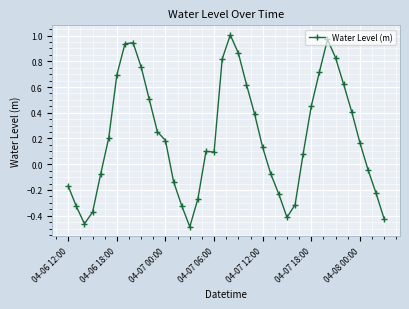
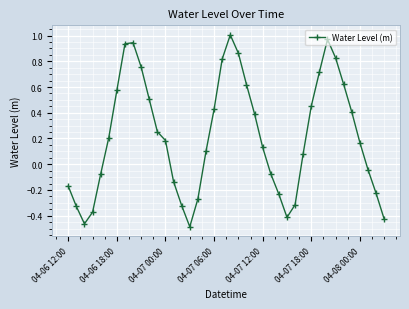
  {
    "04-06 12:00": -0.17,
-   "04-06 18:00": 0.69,
+   "04-06 18:00": 0.57,
    "04-07 00:00": 0.18,
-   "04-07 06:00": 0.10,
+   "04-07 06:00": 0.43,
    "04-07 12:00": 0.13,
    "04-07 18:00": 0.45,
    "04-08 00:00": 0.17
  }
